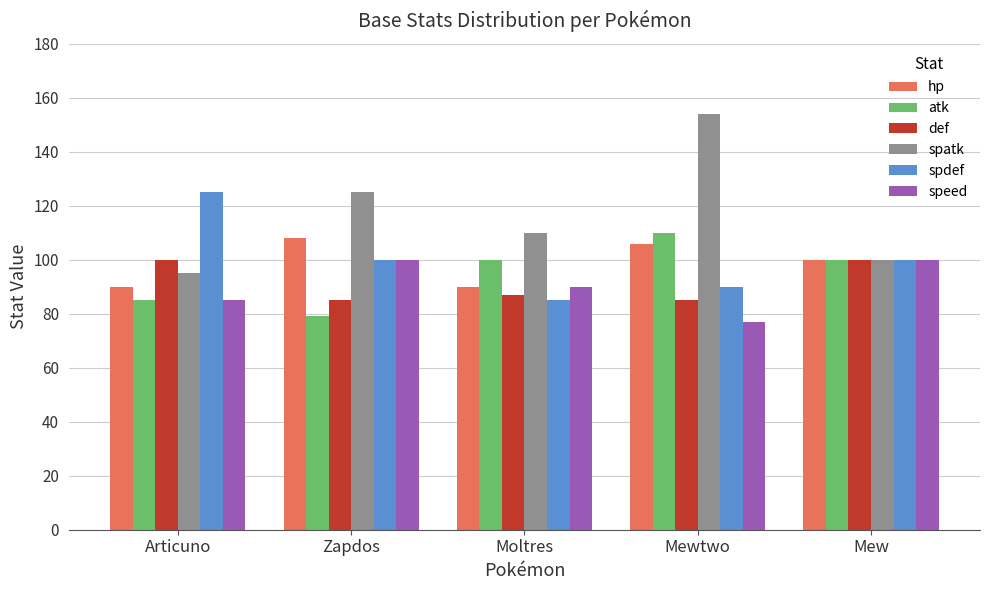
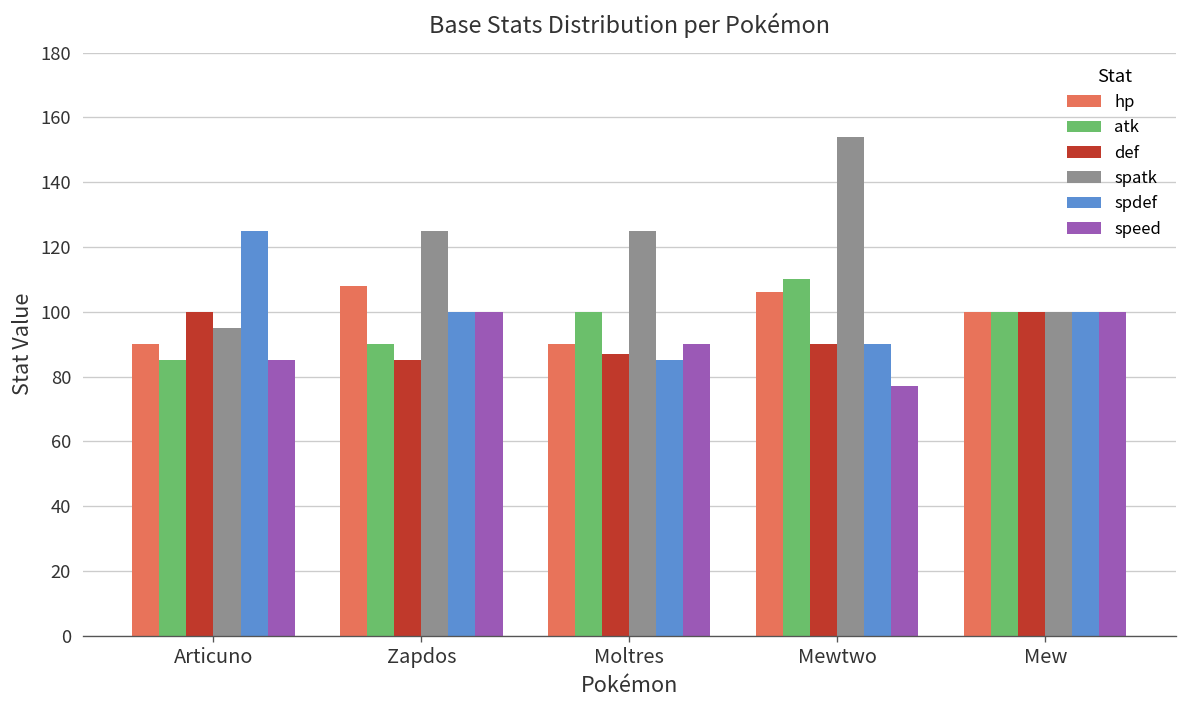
  {
    "hp": {
      "Articuno": 90,
      "Zapdos": 108,
      "Moltres": 90,
      "Mewtwo": 106,
      "Mew": 100
    },
    "atk": {
      "Articuno": 85,
-     "Zapdos": 79,
+     "Zapdos": 90,
      "Moltres": 100,
      "Mewtwo": 110,
      "Mew": 100
    },
    "def": {
      "Articuno": 100,
      "Zapdos": 85,
      "Moltres": 87,
-     "Mewtwo": 85,
+     "Mewtwo": 90,
      "Mew": 100
    },
    "spatk": {
      "Articuno": 95,
      "Zapdos": 125,
-     "Moltres": 110,
+     "Moltres": 125,
      "Mewtwo": 154,
      "Mew": 100
    },
    "spdef": {
      "Articuno": 125,
      "Zapdos": 100,
      "Moltres": 85,
      "Mewtwo": 90,
      "Mew": 100
    },
    "speed": {
      "Articuno": 85,
      "Zapdos": 100,
      "Moltres": 90,
      "Mewtwo": 77,
      "Mew": 100
    }
  }
